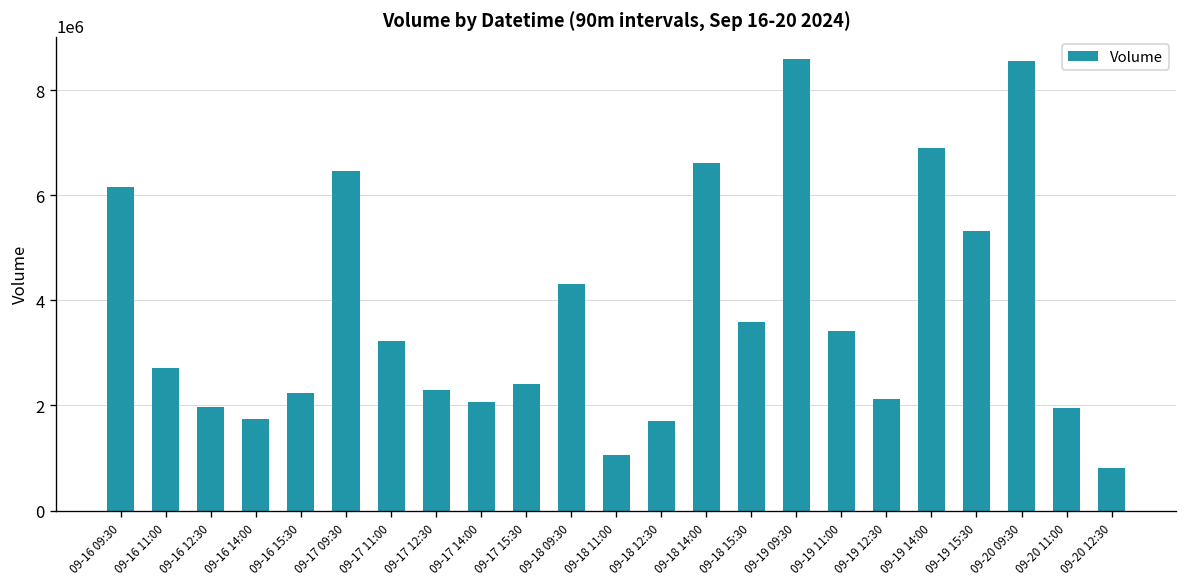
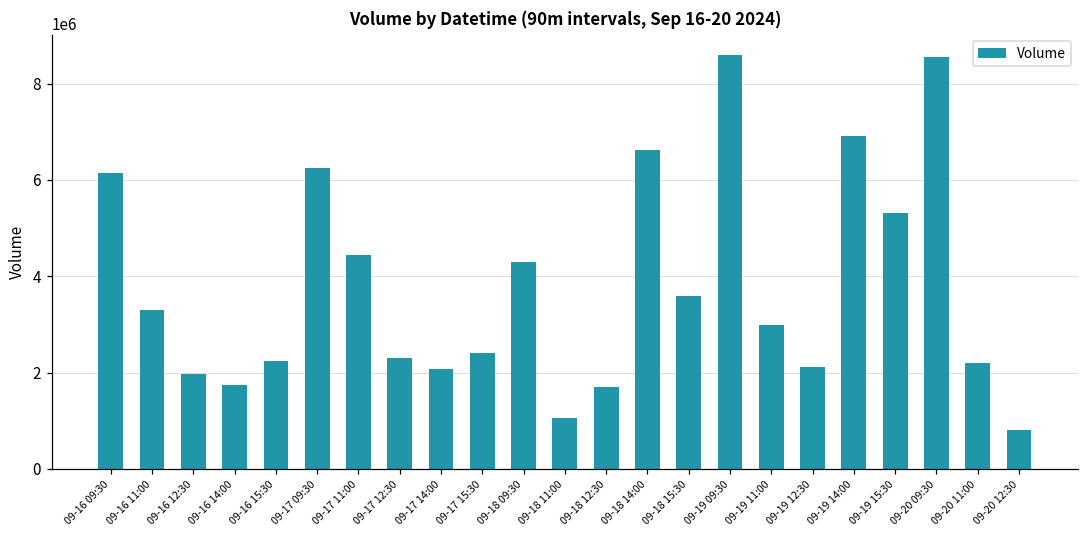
  {
    "09-16 09:30": 6100000,
-   "09-16 11:00": 2700000,
+   "09-16 11:00": 3300000,
    "09-16 12:30": 2000000,
    "09-16 14:00": 1800000,
    "09-16 15:30": 2200000,
-   "09-17 09:30": 6500000,
-   "09-17 11:00": 3200000,
+   "09-17 09:30": 6200000,
+   "09-17 11:00": 4400000,
    "09-17 12:30": 2300000,
    "09-17 14:00": 2100000,
    "09-17 15:30": 2400000,
    "09-18 09:30": 4300000,
    "09-18 11:00": 1100000,
    "09-18 12:30": 1700000,
    "09-18 14:00": 6600000,
    "09-18 15:30": 3600000,
    "09-19 09:30": 8600000,
-   "09-19 11:00": 3400000,
+   "09-19 11:00": 3000000,
    "09-19 12:30": 2100000,
    "09-19 14:00": 6900000,
    "09-19 15:30": 5300000,
    "09-20 09:30": 8600000,
-   "09-20 11:00": 2000000,
+   "09-20 11:00": 2200000,
    "09-20 12:30": 800000
  }
